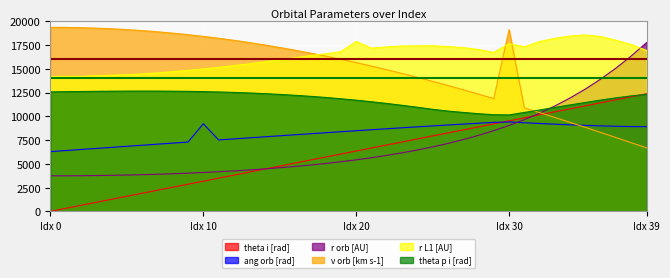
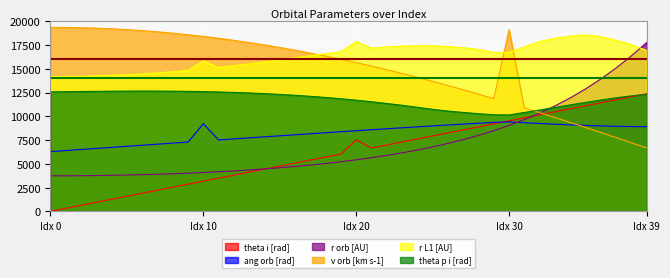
  {
    "theta i [rad]": {
      "Idx 0": 0,
      "Idx 10": 3000,
-     "Idx 20": 6000
+     "Idx 20": 8000
    },
    "ang orb [rad]": {
      "Idx 0": 6000,
      "Idx 10": 9000,
      "Idx 20": 8000,
      "Idx 39": 9000
    },
    "r orb [AU]": {
      "Idx 0": 4000,
      "Idx 10": 4000,
      "Idx 20": 5000,
      "Idx 30": 9000,
      "Idx 39": 18000
    },
    "v orb [km s-1]": {
      "Idx 0": 19000,
      "Idx 10": 18000,
      "Idx 20": 16000,
      "Idx 30": 19000,
      "Idx 39": 7000
    },
    "r L1 [AU]": {
      "Idx 0": 14000,
-     "Idx 10": 15000,
+     "Idx 10": 16000,
      "Idx 20": 18000,
-     "Idx 30": 18000,
+     "Idx 30": 17000,
      "Idx 39": 17000
    },
    "theta p i [rad]": {
      "Idx 0": 13000,
      "Idx 10": 13000,
      "Idx 20": 12000,
      "Idx 30": 10000
    }
  }
